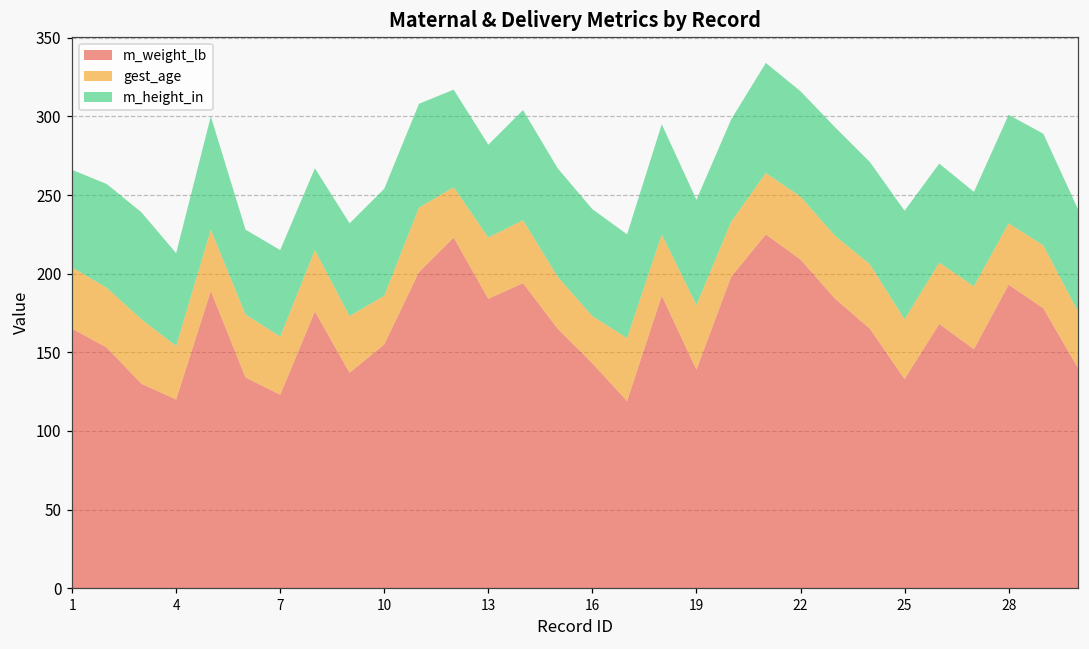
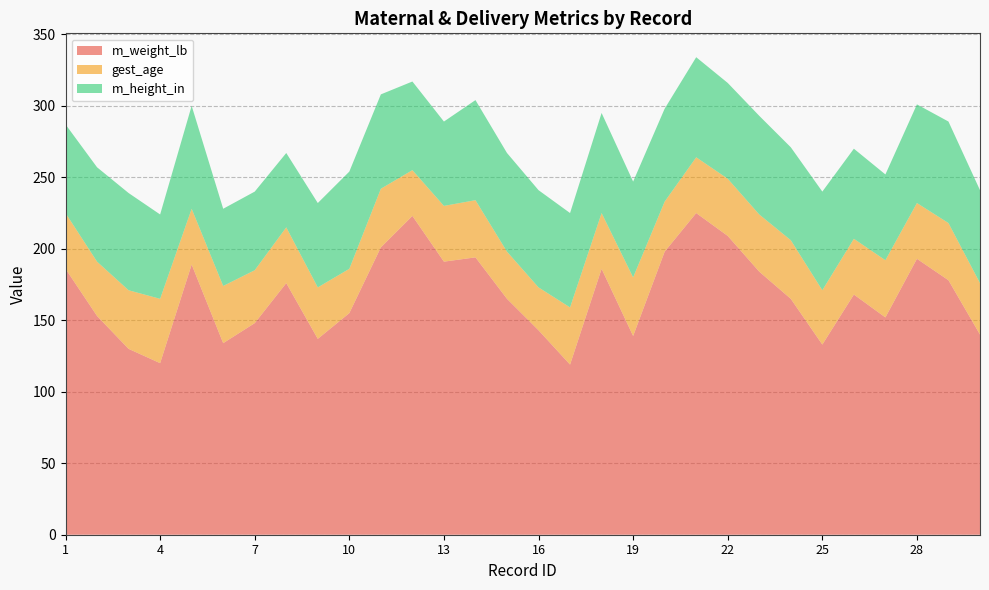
  {
    "m_weight_lb": {
-     "1": 165,
+     "1": 186,
      "4": 120,
-     "7": 123,
+     "7": 148,
      "10": 155,
-     "13": 184,
+     "13": 191,
      "16": 143,
      "19": 139,
      "22": 209,
      "25": 133,
      "28": 193
    },
    "gest_age": {
      "1": 39,
-     "4": 34,
+     "4": 45,
      "7": 37,
      "10": 31,
      "13": 39,
      "16": 30,
      "19": 41,
      "22": 40,
      "25": 38,
      "28": 39
    },
    "m_height_in": {
      "1": 62,
      "4": 59,
      "7": 55,
      "10": 68,
      "13": 59,
      "16": 68,
      "19": 67,
      "22": 67,
      "25": 69,
      "28": 69
    }
  }
